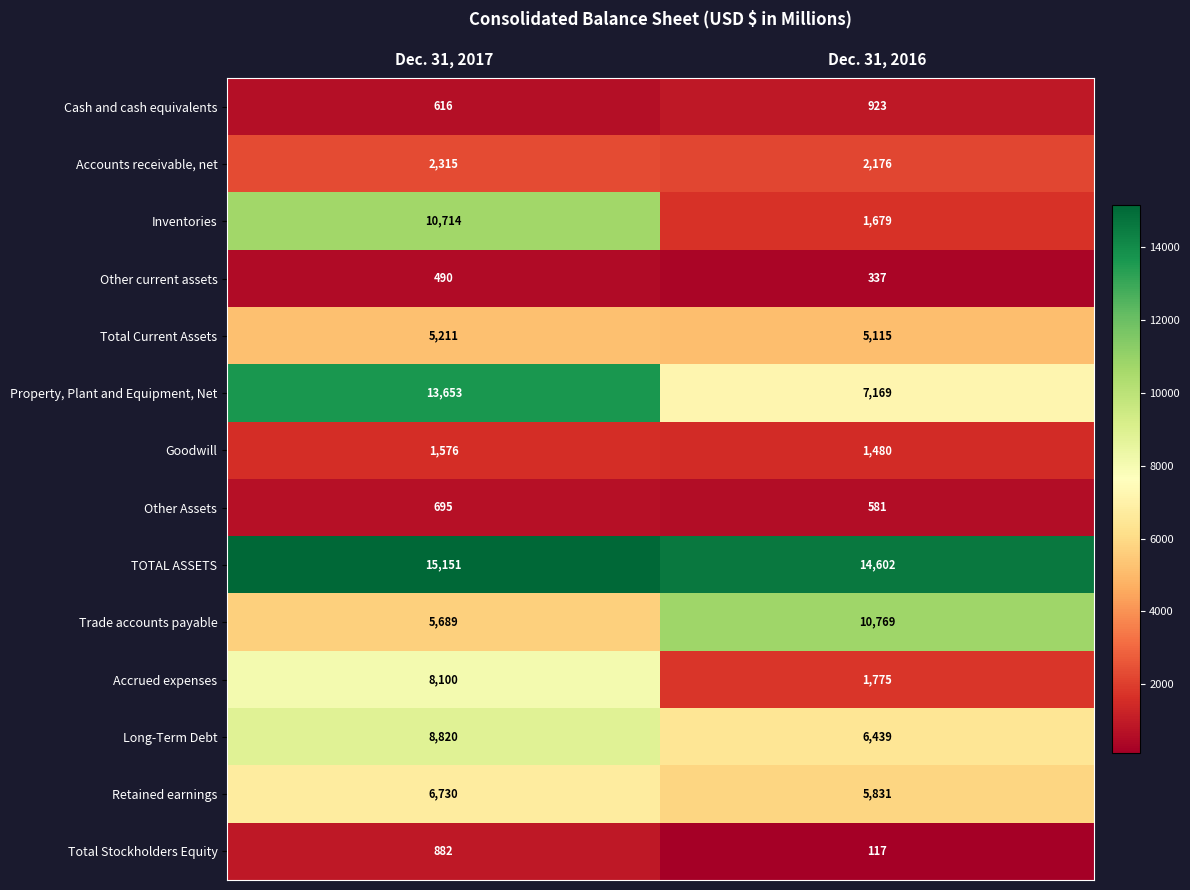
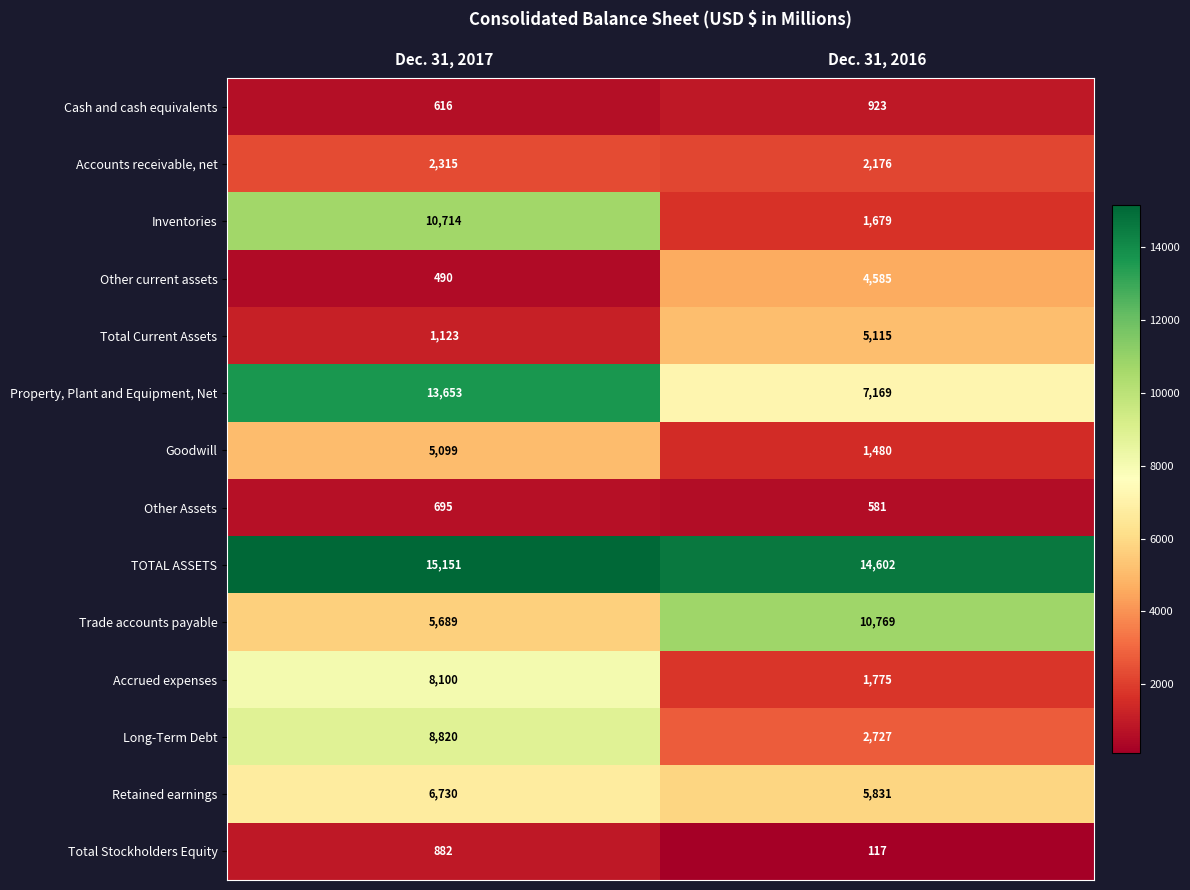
  {
    "Cash and cash equivalents": {
      "Dec. 31, 2017": "616",
      "Dec. 31, 2016": "923"
    },
    "Accounts receivable, net": {
      "Dec. 31, 2017": "2,315",
      "Dec. 31, 2016": "2,176"
    },
    "Inventories": {
      "Dec. 31, 2017": "10,714",
      "Dec. 31, 2016": "1,679"
    },
    "Other current assets": {
      "Dec. 31, 2017": "490",
-     "Dec. 31, 2016": "337"
+     "Dec. 31, 2016": "4,585"
    },
    "Total Current Assets": {
-     "Dec. 31, 2017": "5,211",
+     "Dec. 31, 2017": "1,123",
      "Dec. 31, 2016": "5,115"
    },
    "Property, Plant and Equipment, Net": {
      "Dec. 31, 2017": "13,653",
      "Dec. 31, 2016": "7,169"
    },
    "Goodwill": {
-     "Dec. 31, 2017": "1,576",
+     "Dec. 31, 2017": "5,099",
      "Dec. 31, 2016": "1,480"
    },
    "Other Assets": {
      "Dec. 31, 2017": "695",
      "Dec. 31, 2016": "581"
    },
    "TOTAL ASSETS": {
      "Dec. 31, 2017": "15,151",
      "Dec. 31, 2016": "14,602"
    },
    "Trade accounts payable": {
      "Dec. 31, 2017": "5,689",
      "Dec. 31, 2016": "10,769"
    },
    "Accrued expenses": {
      "Dec. 31, 2017": "8,100",
      "Dec. 31, 2016": "1,775"
    },
    "Long-Term Debt": {
      "Dec. 31, 2017": "8,820",
-     "Dec. 31, 2016": "6,439"
+     "Dec. 31, 2016": "2,727"
    },
    "Retained earnings": {
      "Dec. 31, 2017": "6,730",
      "Dec. 31, 2016": "5,831"
    },
    "Total Stockholders Equity": {
      "Dec. 31, 2017": "882",
      "Dec. 31, 2016": "117"
    }
  }
